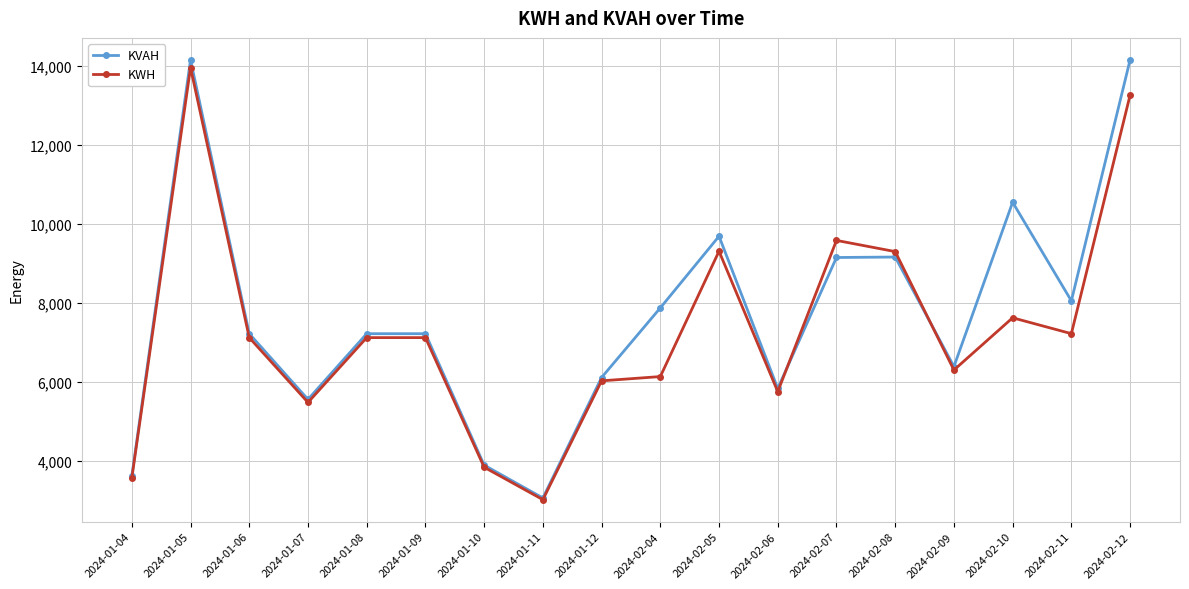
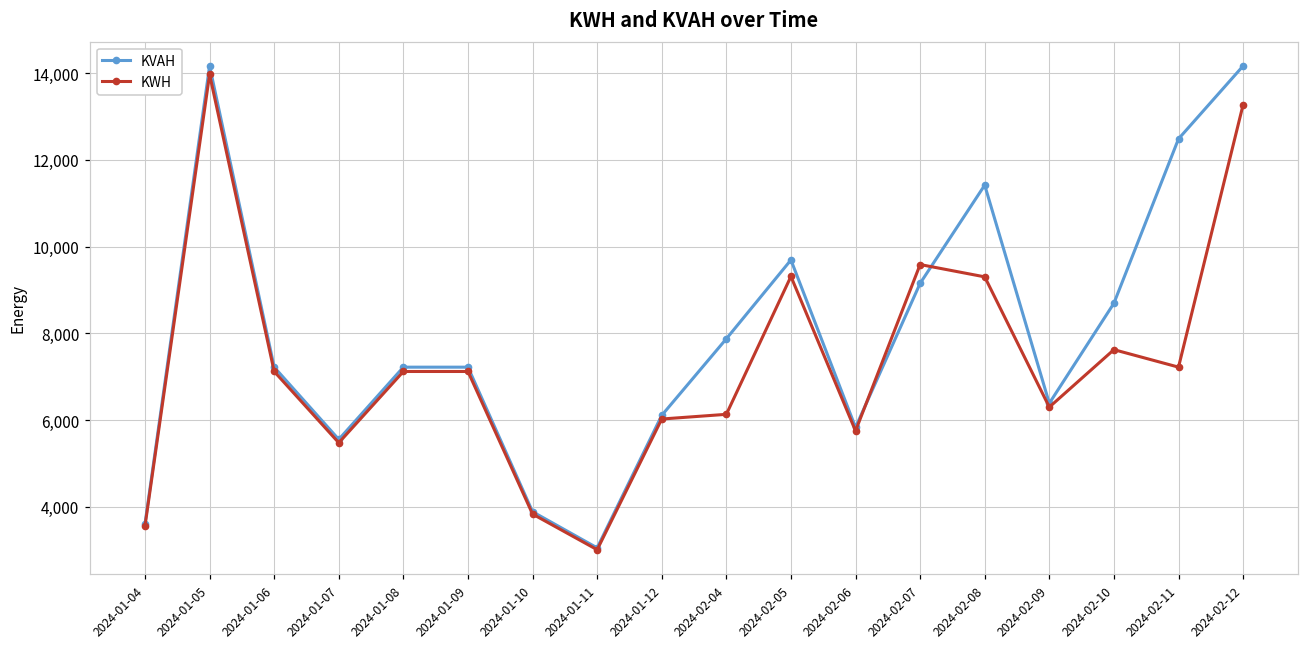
  {
    "KVAH": {
      "2024-01-05": "14,200",
      "2024-01-06": "7,200",
      "2024-01-07": "5,600",
      "2024-01-08": "7,200",
      "2024-01-09": "7,200",
      "2024-01-12": "6,100",
      "2024-02-04": "7,900",
      "2024-02-05": "9,700",
      "2024-02-06": "5,800",
      "2024-02-07": "9,200",
-     "2024-02-08": "9,200",
+     "2024-02-08": "11,400",
      "2024-02-09": "6,400",
-     "2024-02-10": "10,600",
-     "2024-02-11": "8,100",
+     "2024-02-10": "8,700",
+     "2024-02-11": "12,500",
      "2024-02-12": "14,200"
    },
    "KWH": {
      "2024-01-05": "14,000",
      "2024-01-06": "7,100",
      "2024-01-07": "5,500",
      "2024-01-08": "7,100",
      "2024-01-09": "7,100",
      "2024-01-12": "6,000",
      "2024-02-04": "6,100",
      "2024-02-05": "9,300",
      "2024-02-06": "5,800",
      "2024-02-07": "9,600",
      "2024-02-08": "9,300",
      "2024-02-09": "6,300",
      "2024-02-10": "7,600",
      "2024-02-11": "7,200",
      "2024-02-12": "13,300"
    }
  }
